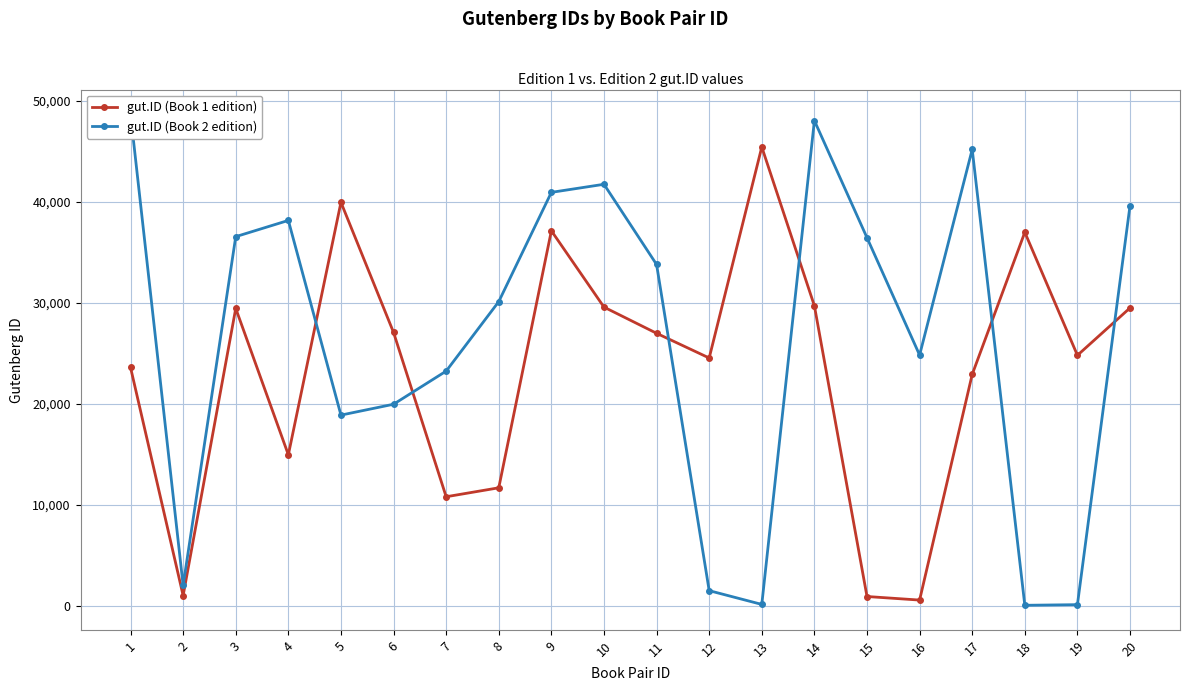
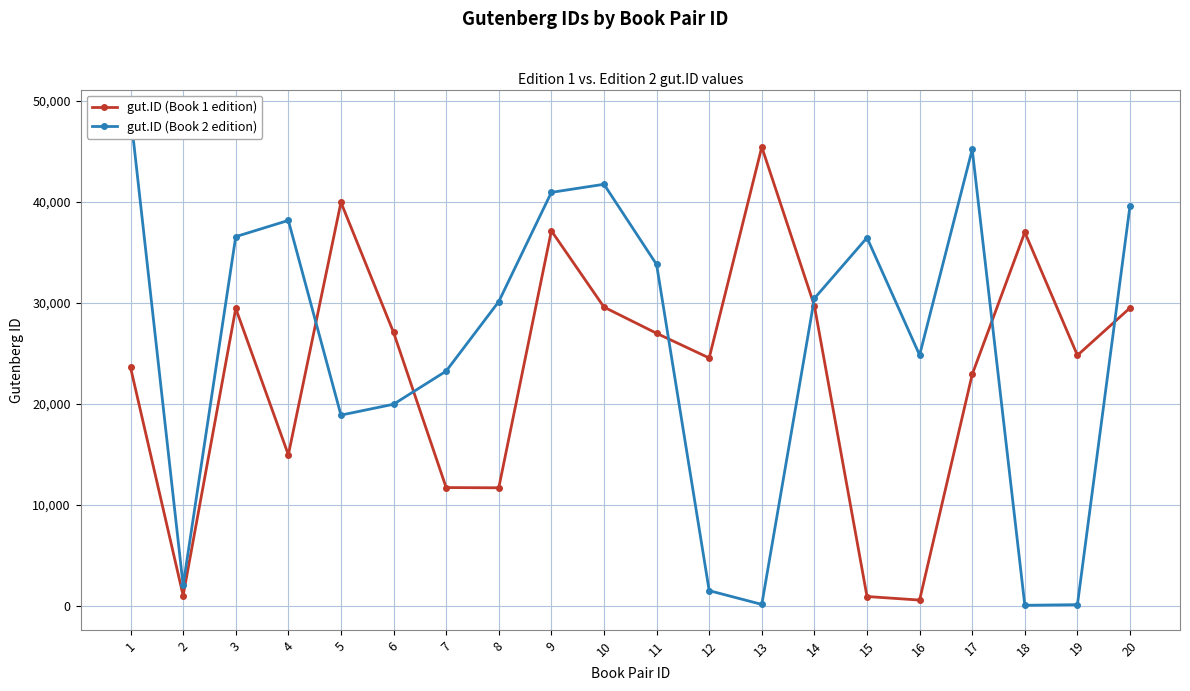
  {
    "gut.ID (Book 1 edition)": {
      "1": "23,600",
      "2": "1,000",
      "3": "29,400",
      "4": "14,900",
      "5": "40,000",
      "6": "27,100",
-     "7": "10,800",
+     "7": "11,700",
      "8": "11,700",
      "9": "37,100",
      "10": "29,600",
      "11": "27,000",
      "12": "24,500",
      "13": "45,400",
      "14": "29,700",
      "15": "900",
      "16": "600",
      "17": "22,900",
      "18": "37,000",
      "19": "24,800",
      "20": "29,500"
    },
    "gut.ID (Book 2 edition)": {
      "2": "2,000",
      "3": "36,600",
      "4": "38,200",
      "5": "18,900",
      "6": "20,000",
      "7": "23,200",
      "8": "30,100",
      "9": "40,900",
      "10": "41,700",
      "11": "33,800",
      "12": "1,500",
      "13": "100",
-     "14": "48,100",
+     "14": "30,400",
      "15": "36,500",
      "16": "24,800",
      "17": "45,200",
      "18": "0",
      "19": "100",
      "20": "39,600"
    }
  }
